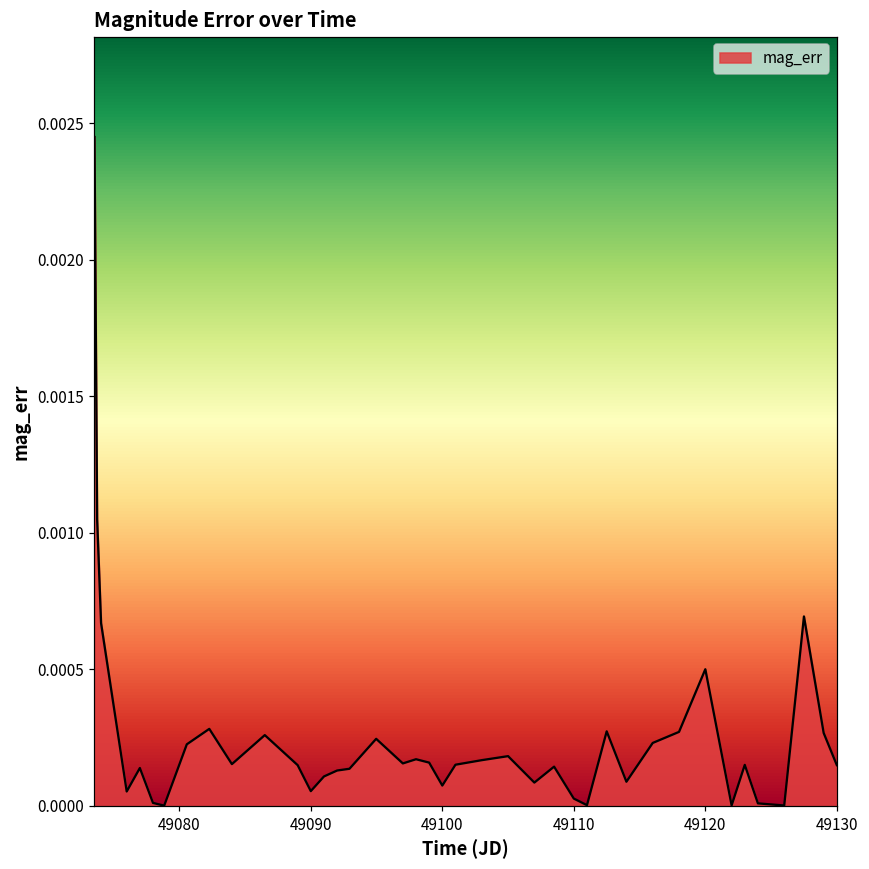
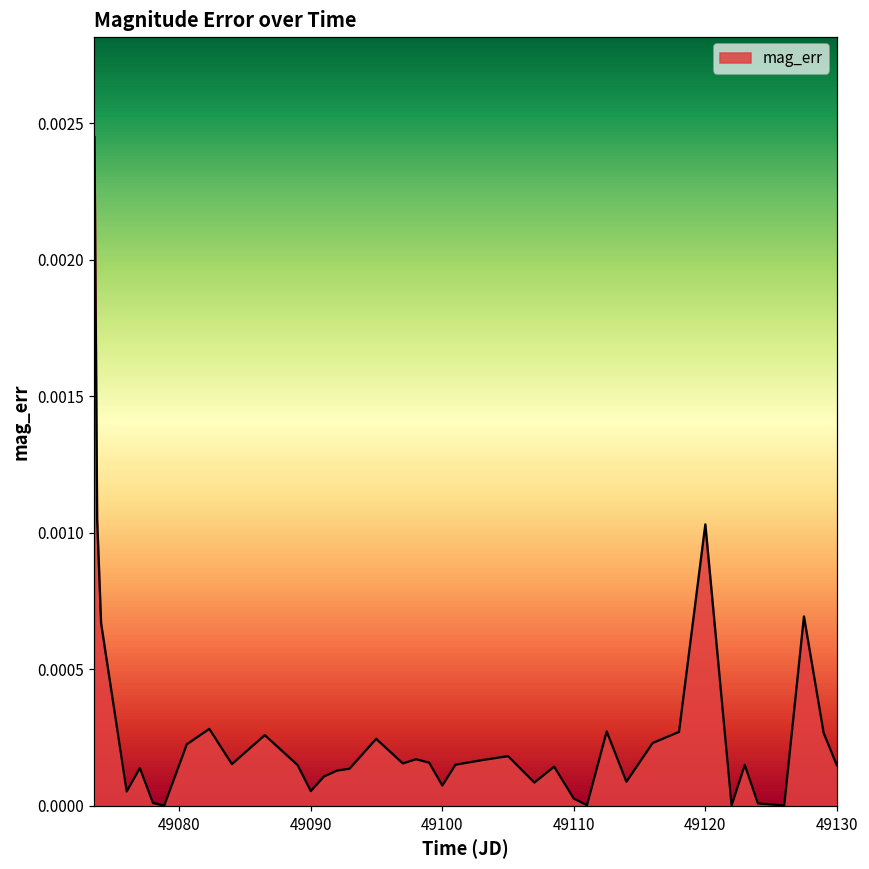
  {
    "49090": 0.00005,
    "49100": 0.00007,
    "49110": 0.00003,
-   "49120": 0.00050,
+   "49120": 0.00103,
    "49130": 0.00015
  }
